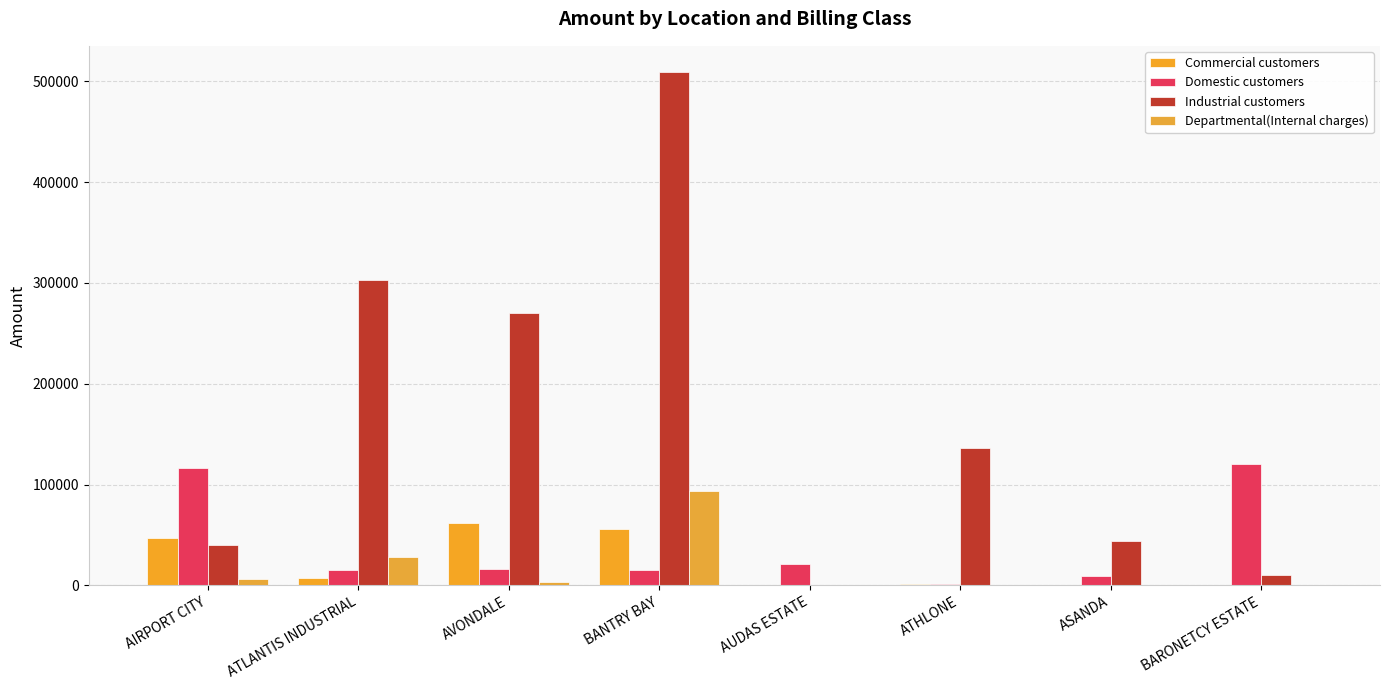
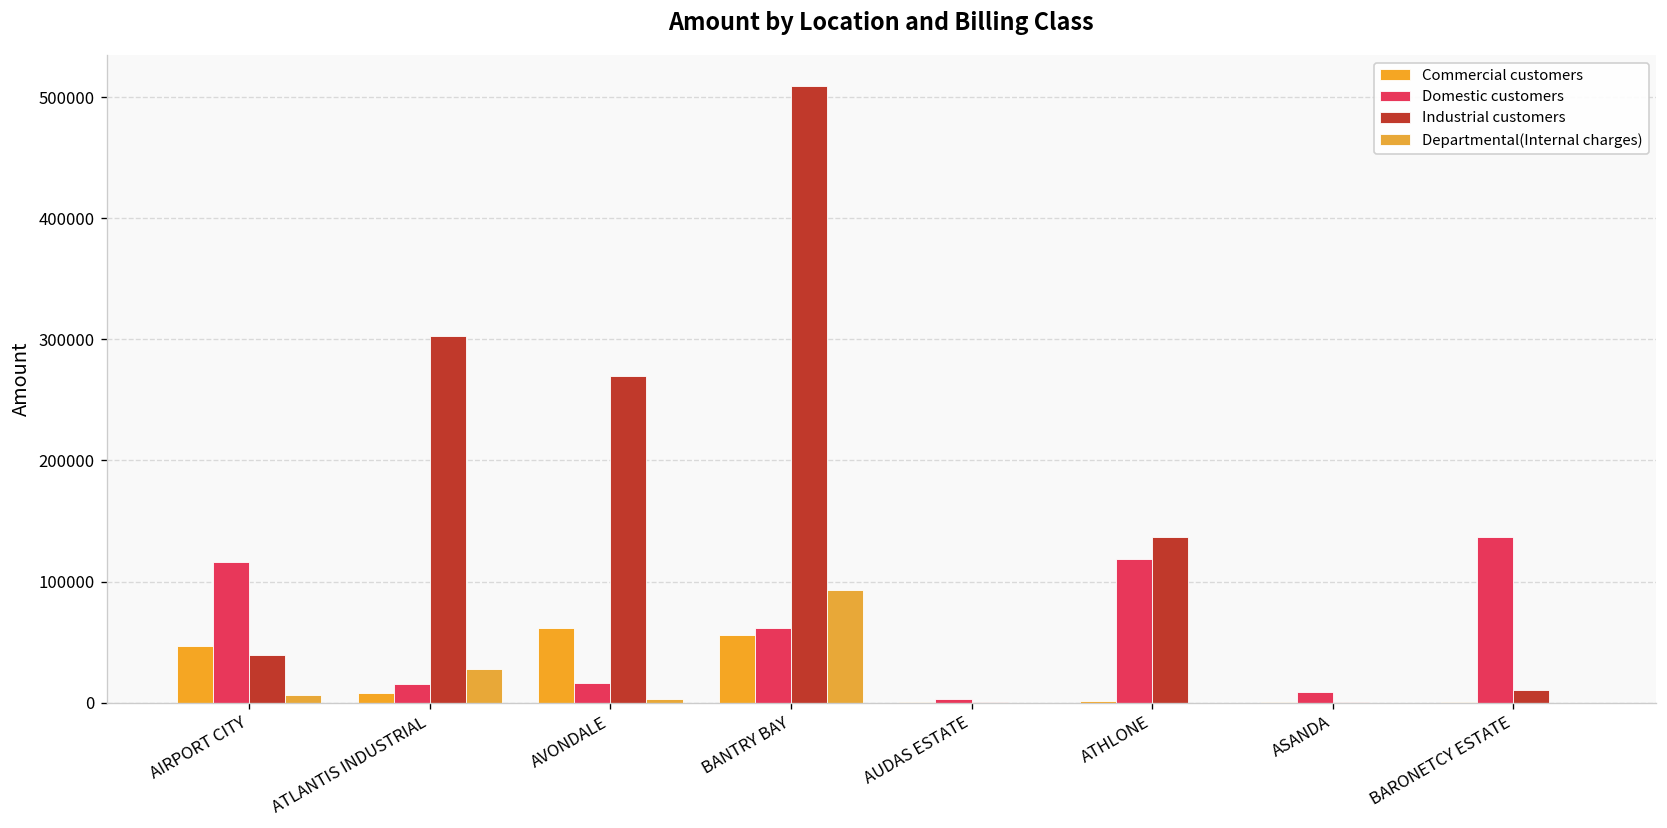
  {
    "Domestic customers": {
      "AIRPORT CITY": 116000,
      "ATLANTIS INDUSTRIAL": 15000,
      "AVONDALE": 16000,
-     "BANTRY BAY": 15000,
-     "AUDAS ESTATE": 21000,
-     "ATHLONE": 2000,
+     "BANTRY BAY": 62000,
+     "AUDAS ESTATE": 3000,
+     "ATHLONE": 119000,
      "ASANDA": 9000,
-     "BARONETCY ESTATE": 121000
+     "BARONETCY ESTATE": 137000
    },
    "Industrial customers": {
      "AIRPORT CITY": 40000,
      "ATLANTIS INDUSTRIAL": 303000,
      "AVONDALE": 270000,
      "BANTRY BAY": 510000,
      "ATHLONE": 137000,
-     "ASANDA": 44000,
+     "ASANDA": 1000,
      "BARONETCY ESTATE": 10000
    }
  }
